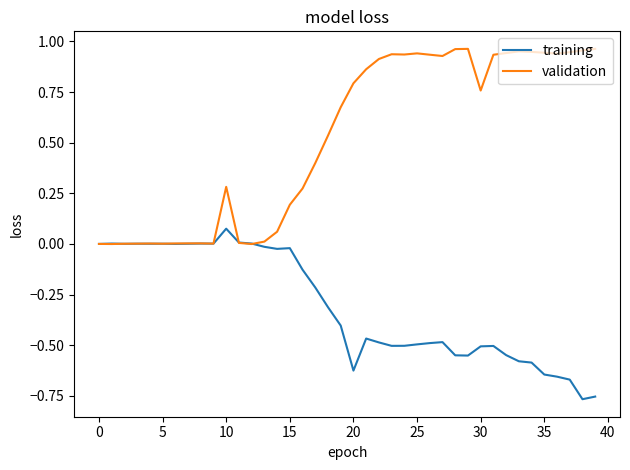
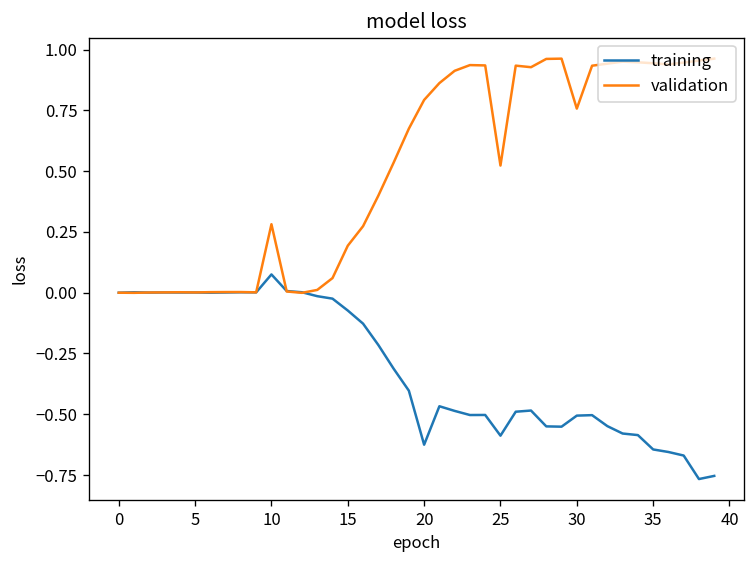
  {
    "training": {
      "10": 0.08,
-     "15": -0.02,
+     "15": -0.07,
      "20": -0.63,
-     "25": -0.50,
+     "25": -0.59,
      "30": -0.51,
      "35": -0.64
    },
    "validation": {
      "10": 0.28,
      "15": 0.19,
      "20": 0.79,
-     "25": 0.94,
+     "25": 0.52,
      "30": 0.76
    }
  }
